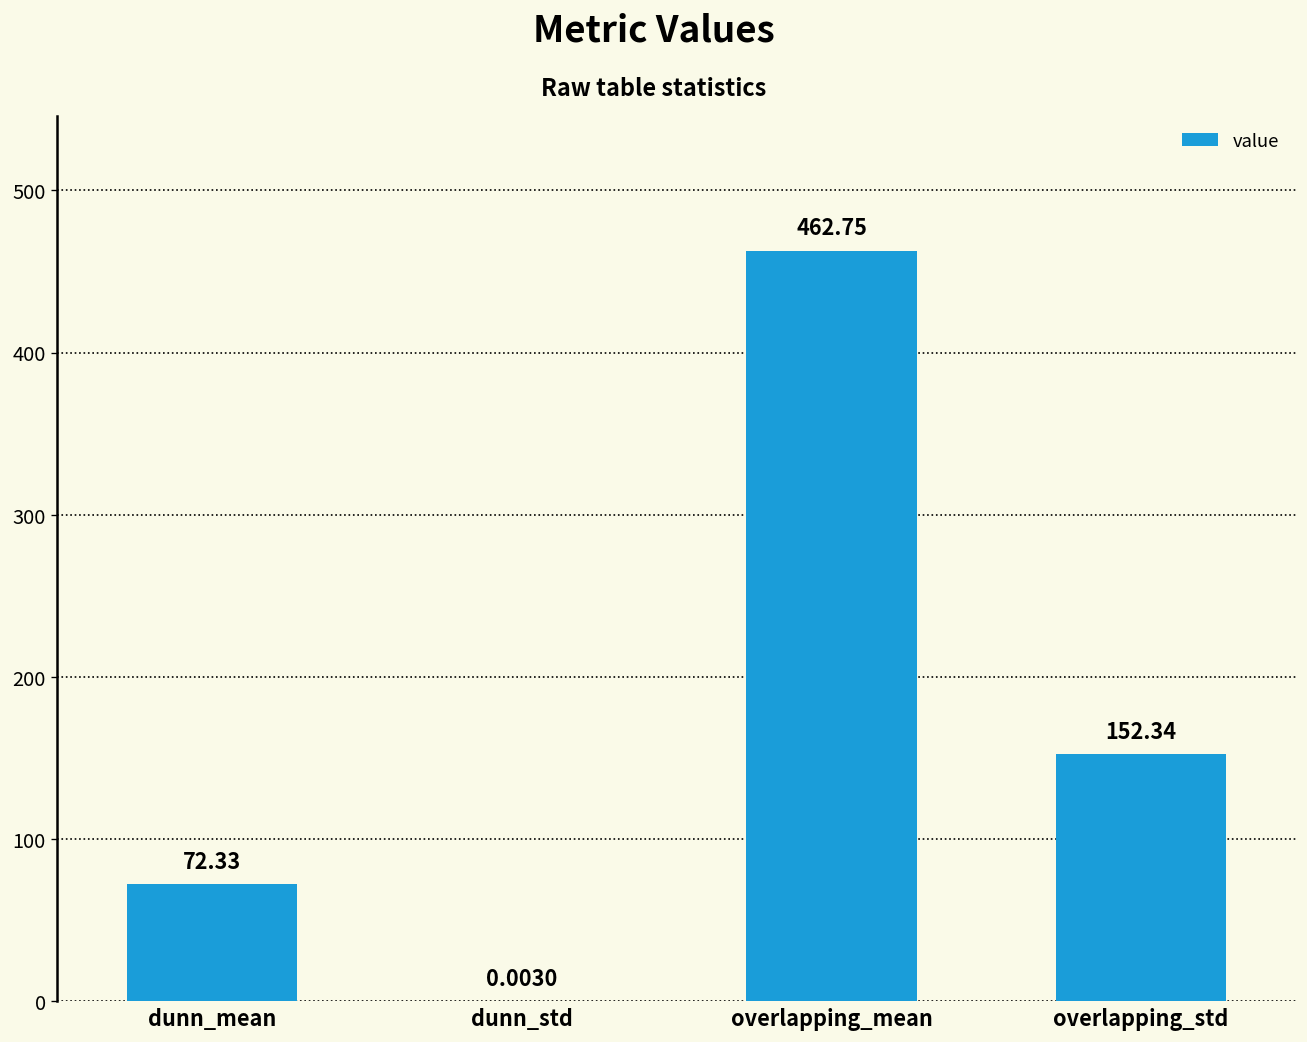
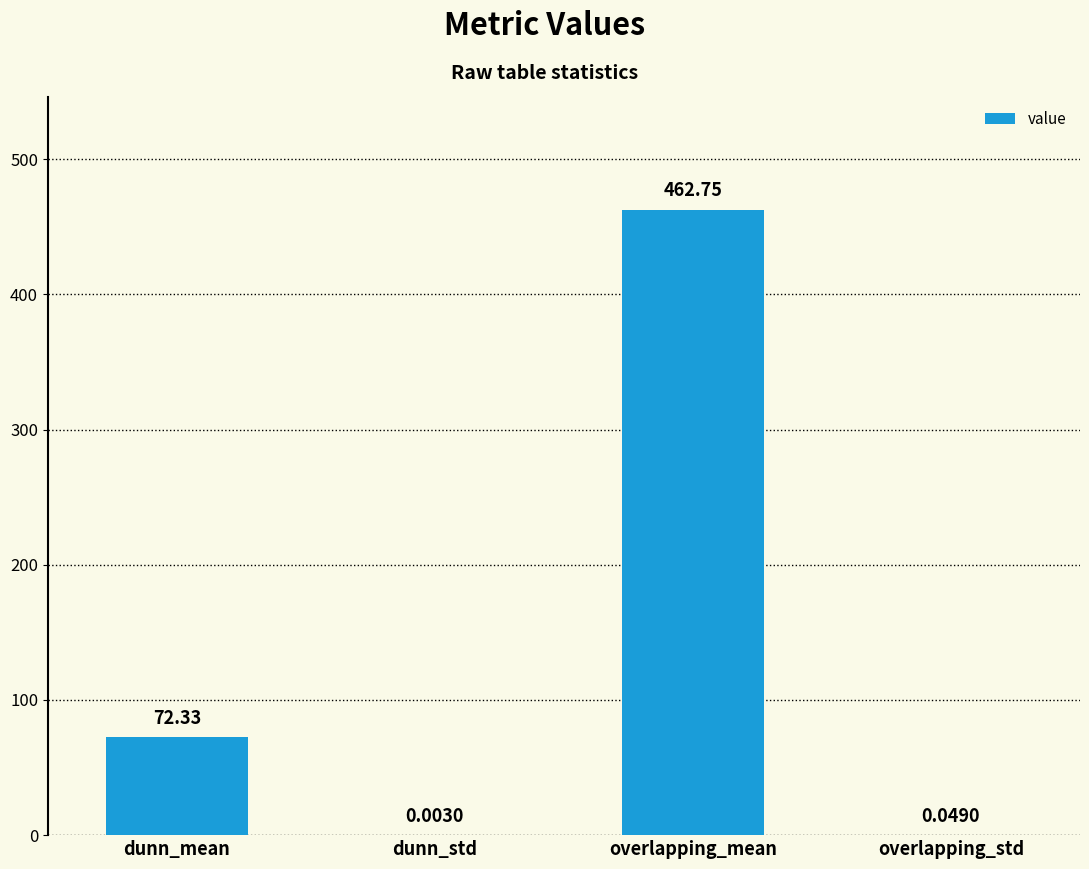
  {
    "dunn_mean": 72.33,
    "dunn_std": 0.0030,
    "overlapping_mean": 462.75,
-   "overlapping_std": 152.34
+   "overlapping_std": 0.0490
  }
